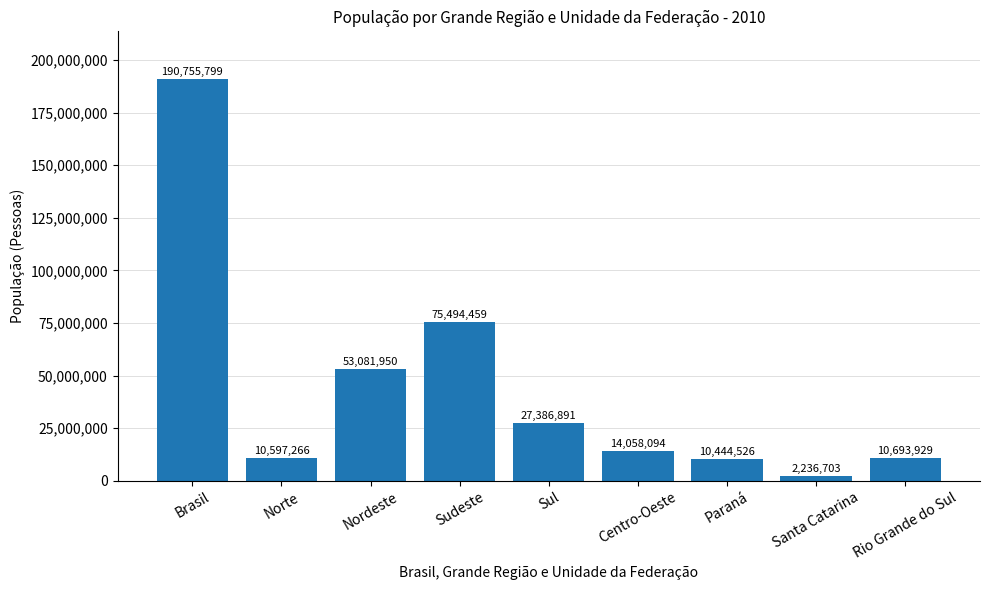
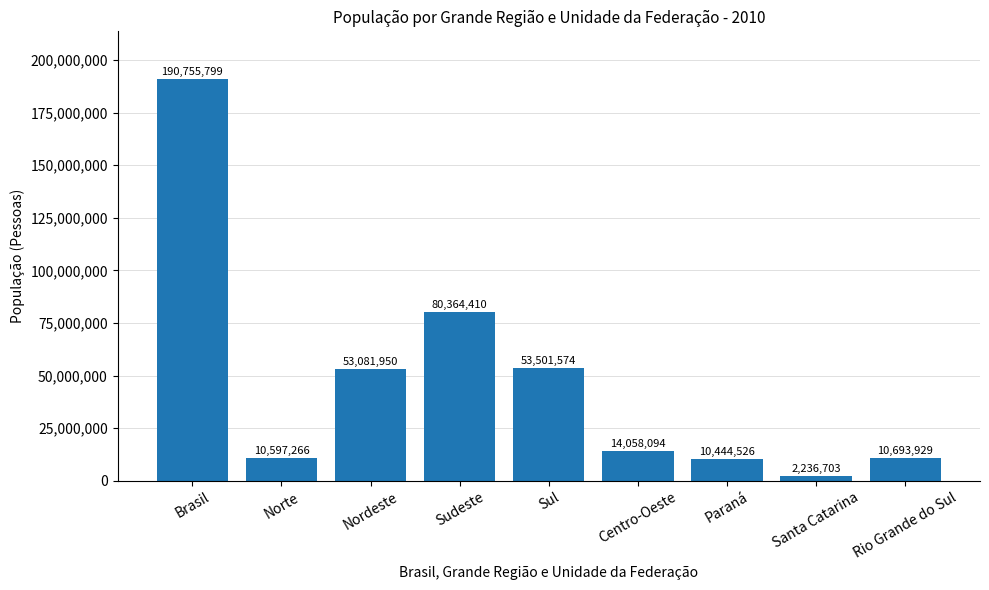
  {
    "Brasil": "190,755,799",
    "Norte": "10,597,266",
    "Nordeste": "53,081,950",
-   "Sudeste": "75,494,459",
-   "Sul": "27,386,891",
+   "Sudeste": "80,364,410",
+   "Sul": "53,501,574",
    "Centro-Oeste": "14,058,094",
    "Paraná": "10,444,526",
    "Santa Catarina": "2,236,703",
    "Rio Grande do Sul": "10,693,929"
  }
